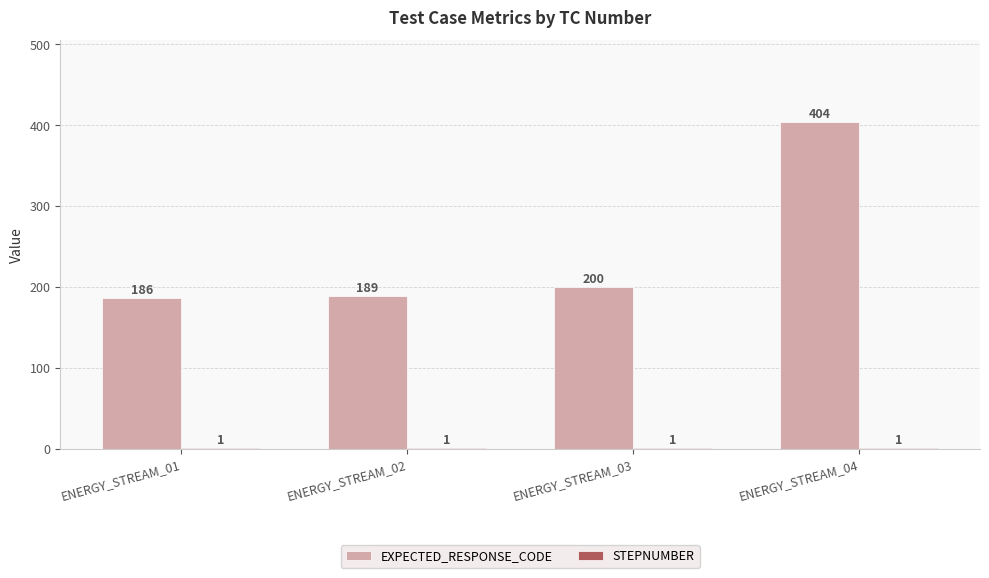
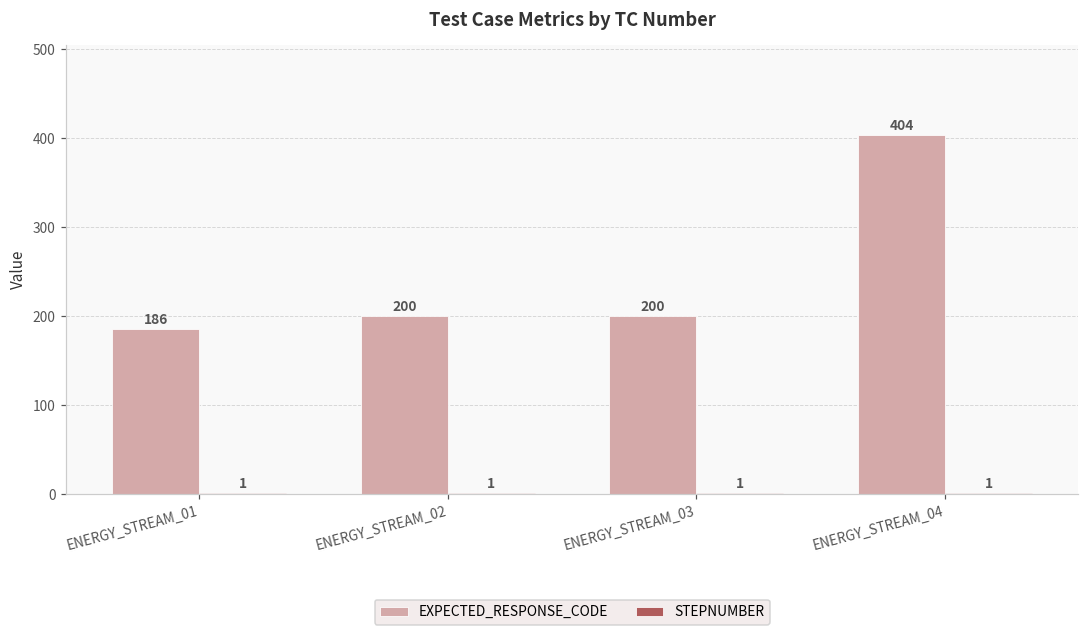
  {
    "EXPECTED_RESPONSE_CODE": {
      "ENERGY_STREAM_01": 186,
-     "ENERGY_STREAM_02": 189,
+     "ENERGY_STREAM_02": 200,
      "ENERGY_STREAM_03": 200,
      "ENERGY_STREAM_04": 404
    },
    "STEPNUMBER": {
      "ENERGY_STREAM_01": 1,
      "ENERGY_STREAM_02": 1,
      "ENERGY_STREAM_03": 1,
      "ENERGY_STREAM_04": 1
    }
  }
